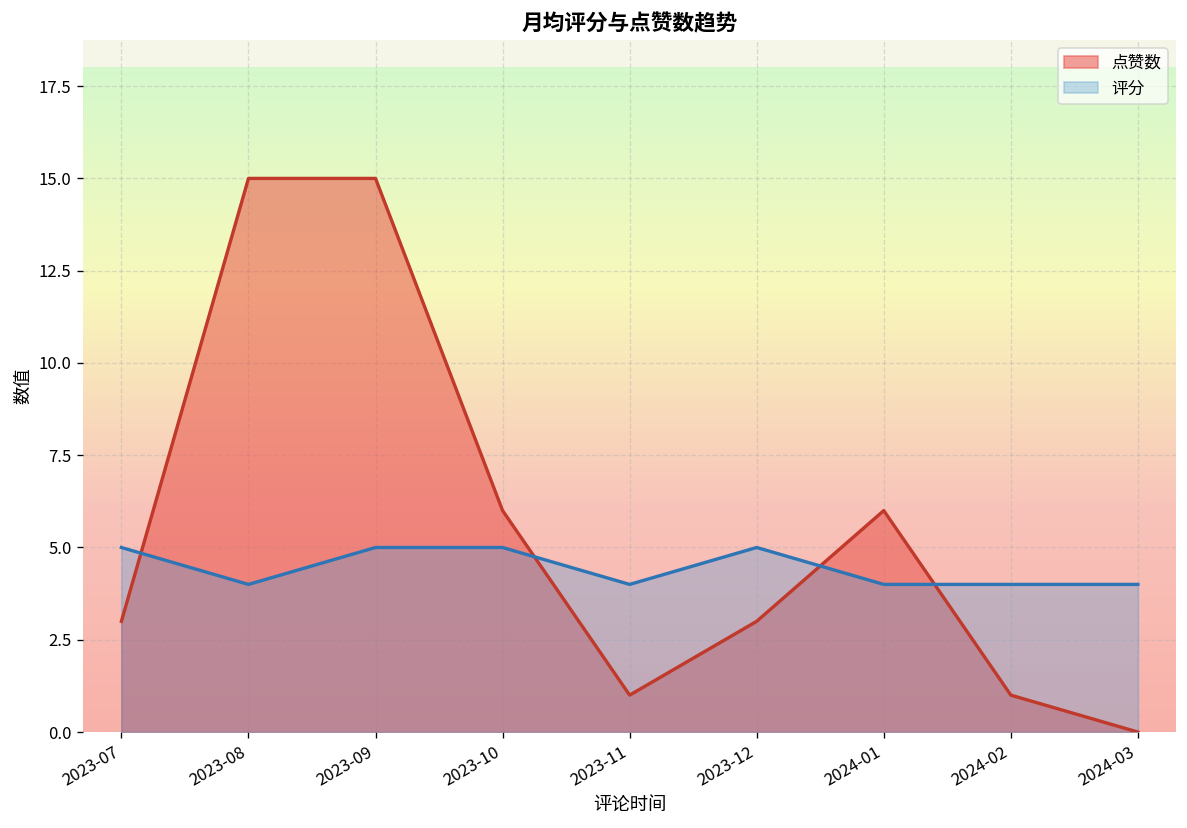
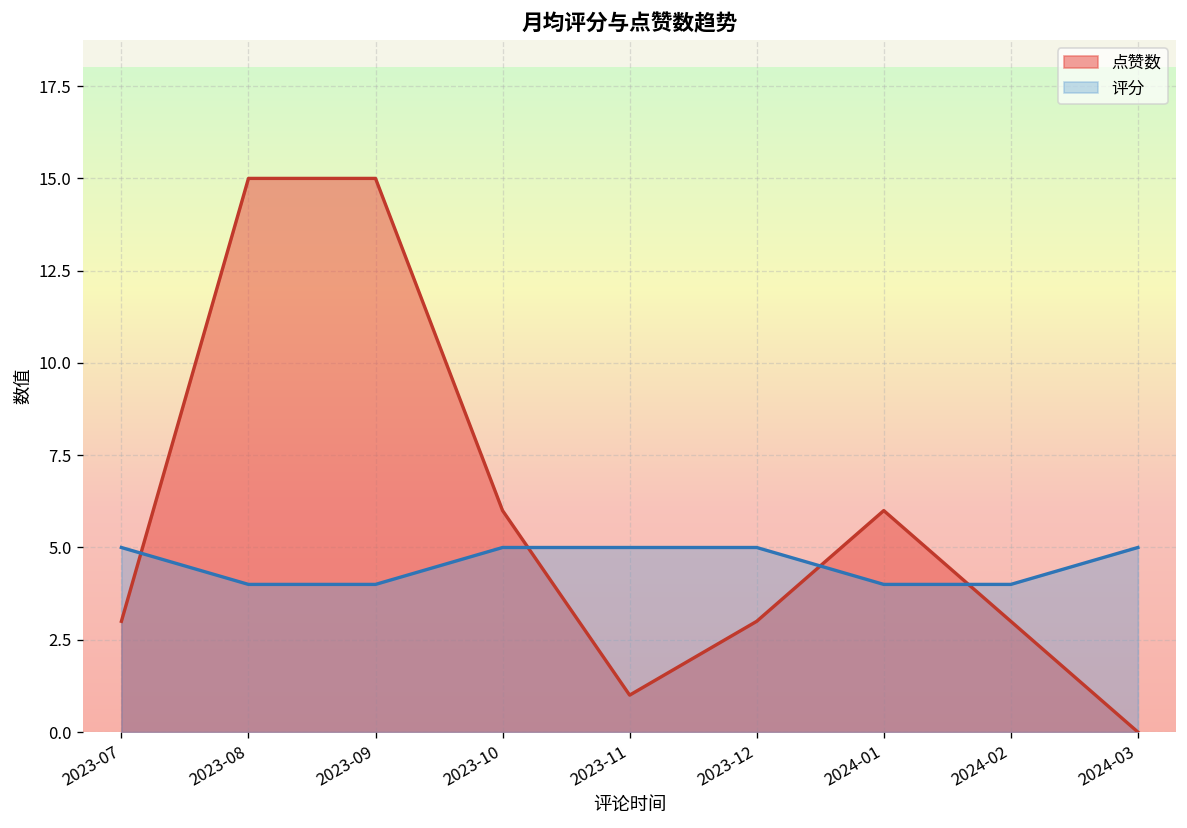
  {
    "点赞数": {
      "2023-07": 3,
      "2023-08": 15,
      "2023-09": 15,
      "2023-10": 6,
      "2023-11": 1,
      "2023-12": 3,
      "2024-01": 6,
-     "2024-02": 1,
+     "2024-02": 3,
      "2024-03": 0
    },
    "评分": {
      "2023-07": 5,
      "2023-08": 4,
-     "2023-09": 5,
+     "2023-09": 4,
      "2023-10": 5,
-     "2023-11": 4,
+     "2023-11": 5,
      "2023-12": 5,
      "2024-01": 4,
      "2024-02": 4,
-     "2024-03": 4
+     "2024-03": 5
    }
  }
